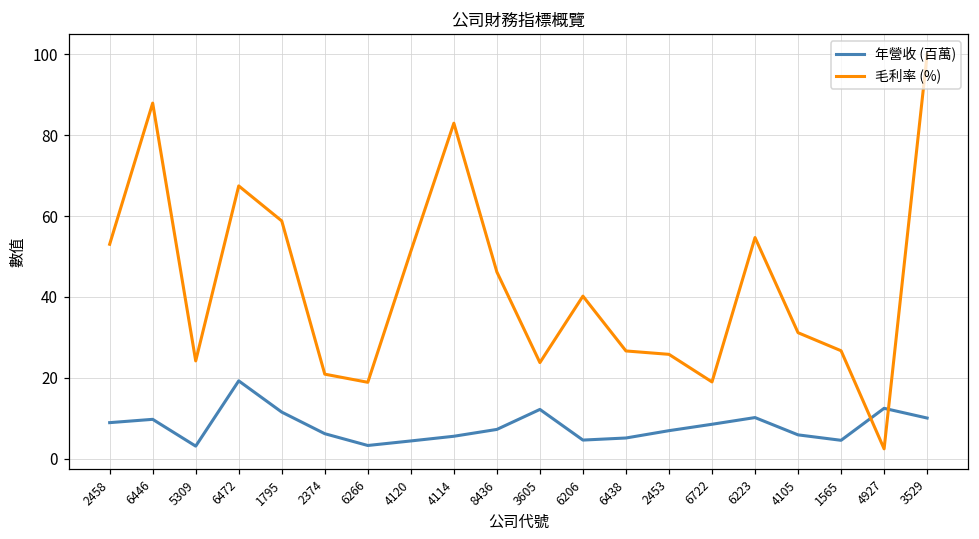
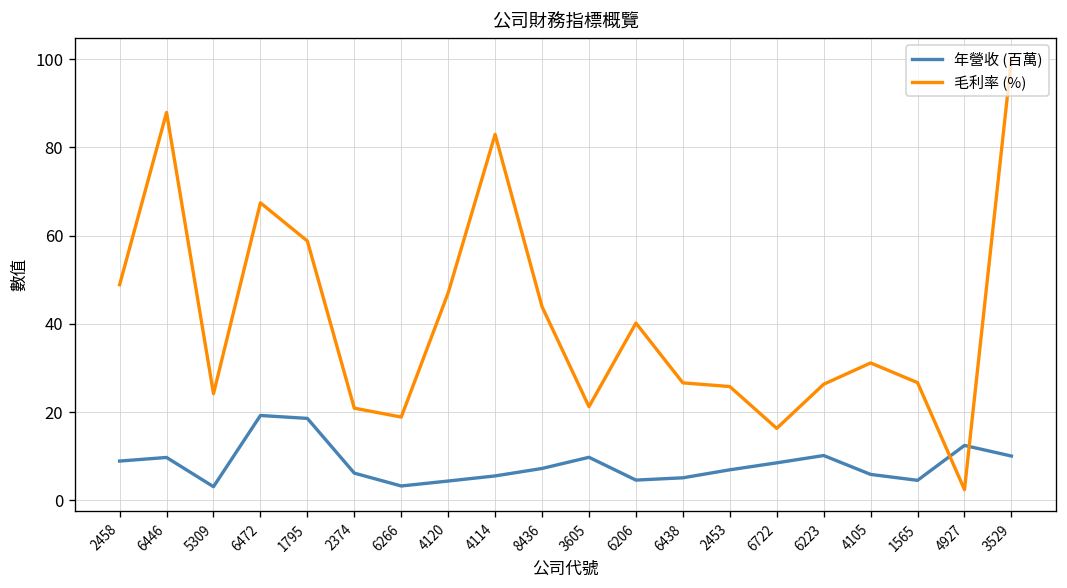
  {
    "年營收 (百萬)": {
      "2458": 9,
      "6446": 10,
      "5309": 3,
      "6472": 19,
-     "1795": 12,
+     "1795": 19,
      "2374": 6,
      "6266": 3,
      "4120": 4,
      "4114": 6,
      "8436": 7,
-     "3605": 12,
+     "3605": 10,
      "6206": 5,
      "6438": 5,
      "2453": 7,
      "6722": 9,
      "6223": 10,
      "4105": 6,
      "1565": 5,
      "4927": 12,
      "3529": 10
    },
    "毛利率 (%)": {
-     "2458": 53,
+     "2458": 49,
      "6446": 88,
      "5309": 24,
      "6472": 67,
      "1795": 59,
      "2374": 21,
      "6266": 19,
-     "4120": 51,
+     "4120": 47,
      "4114": 83,
-     "8436": 46,
-     "3605": 24,
+     "8436": 44,
+     "3605": 21,
      "6206": 40,
      "6438": 27,
      "2453": 26,
-     "6722": 19,
-     "6223": 55,
+     "6722": 16,
+     "6223": 26,
      "4105": 31,
      "1565": 27,
      "4927": 2
    }
  }
